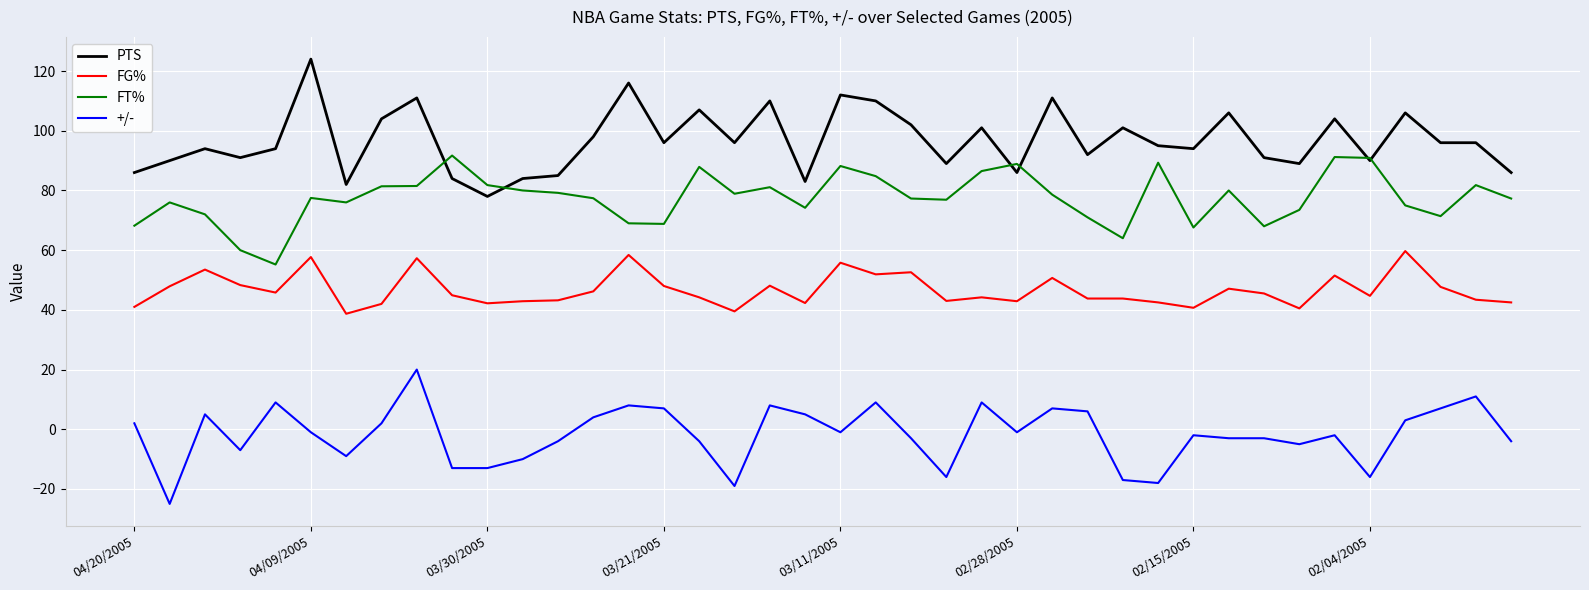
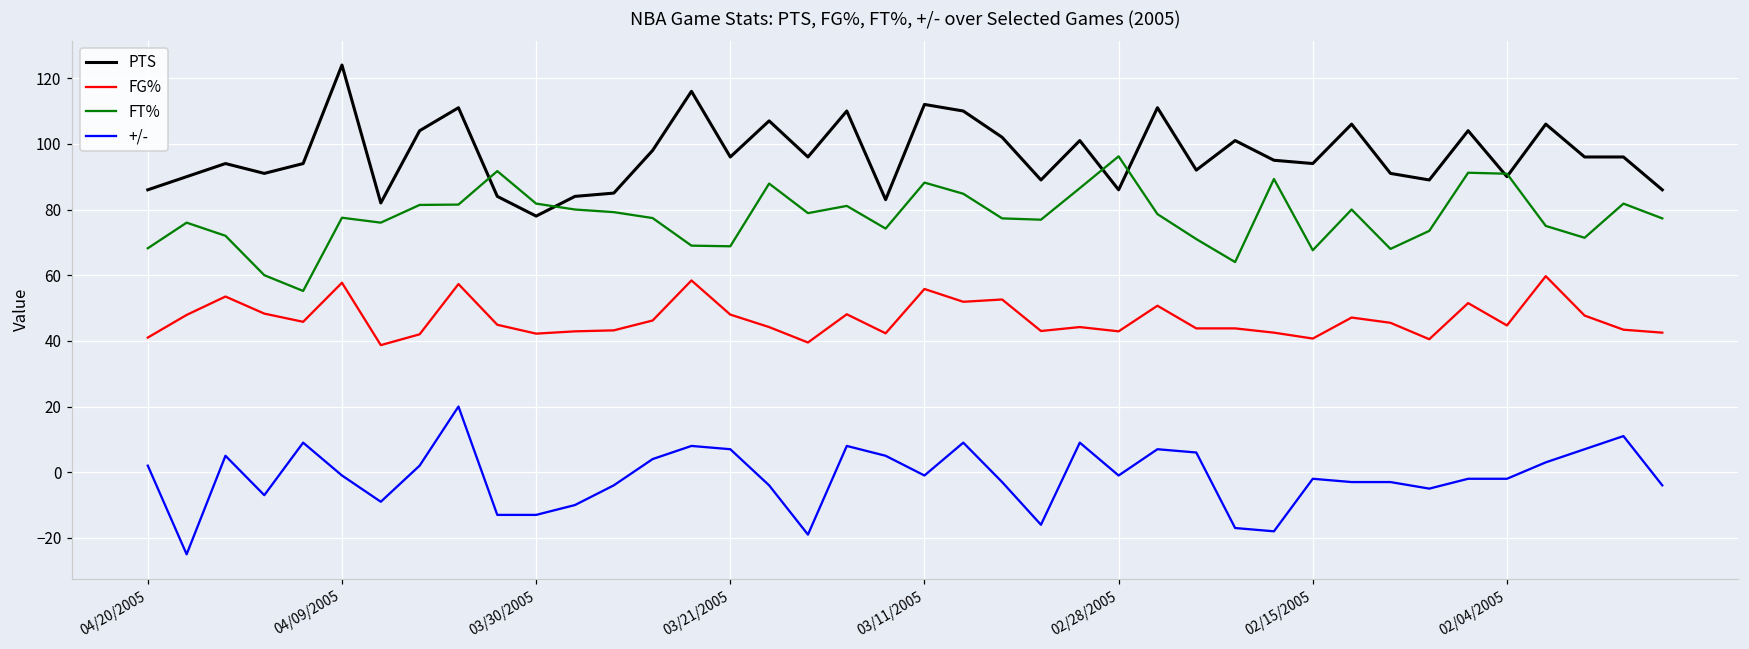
  {
    "PTS": {
      "04/20/2005": 86,
      "04/09/2005": 124,
      "03/30/2005": 78,
      "03/21/2005": 96,
      "03/11/2005": 112,
      "02/28/2005": 86,
      "02/15/2005": 94,
      "02/04/2005": 90
    },
    "FG%": {
      "04/20/2005": 41,
      "04/09/2005": 58,
      "03/30/2005": 42,
      "03/21/2005": 48,
      "03/11/2005": 56,
      "02/28/2005": 43,
      "02/15/2005": 41,
      "02/04/2005": 45
    },
    "FT%": {
      "04/20/2005": 68,
      "04/09/2005": 78,
      "03/30/2005": 82,
      "03/21/2005": 69,
      "03/11/2005": 88,
-     "02/28/2005": 89,
+     "02/28/2005": 96,
      "02/15/2005": 68,
      "02/04/2005": 91
    },
    "+/-": {
      "04/20/2005": 2,
      "04/09/2005": -1,
      "03/30/2005": -13,
      "03/21/2005": 7,
      "03/11/2005": -1,
      "02/28/2005": -1,
      "02/15/2005": -2,
-     "02/04/2005": -16
+     "02/04/2005": -2
    }
  }
